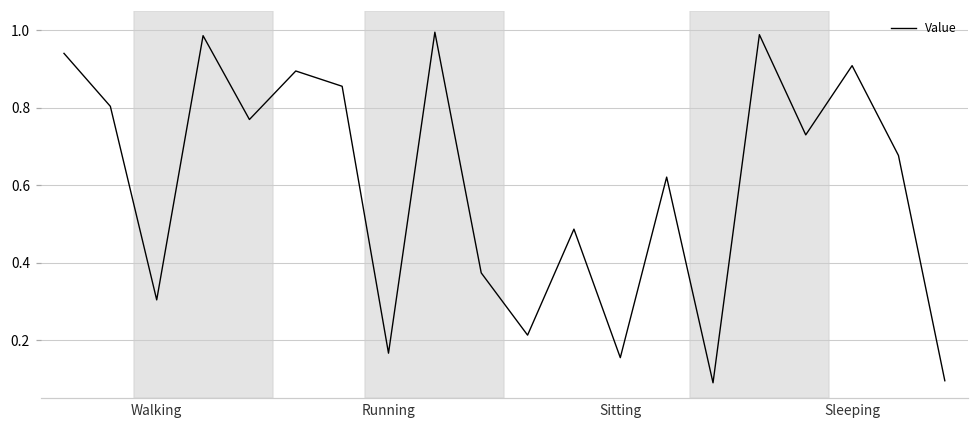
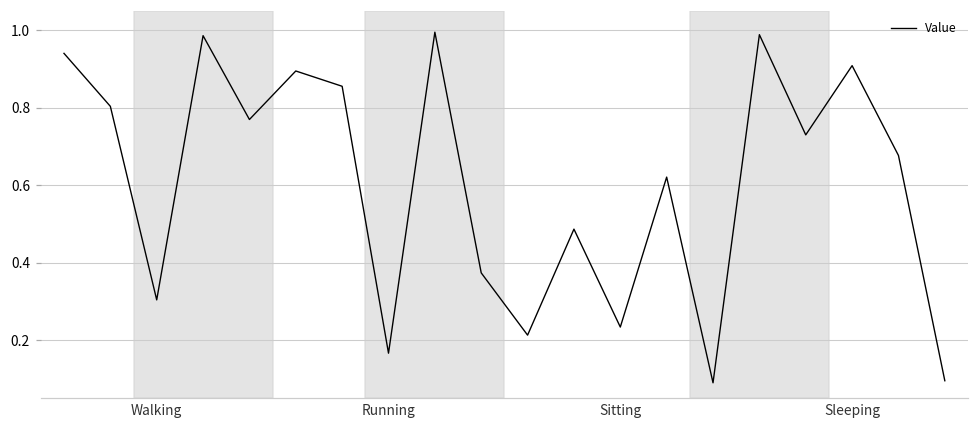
  {
    "Walking": 0.30,
    "Running": 0.17,
-   "Sitting": 0.16,
+   "Sitting": 0.23,
    "Sleeping": 0.91
  }
